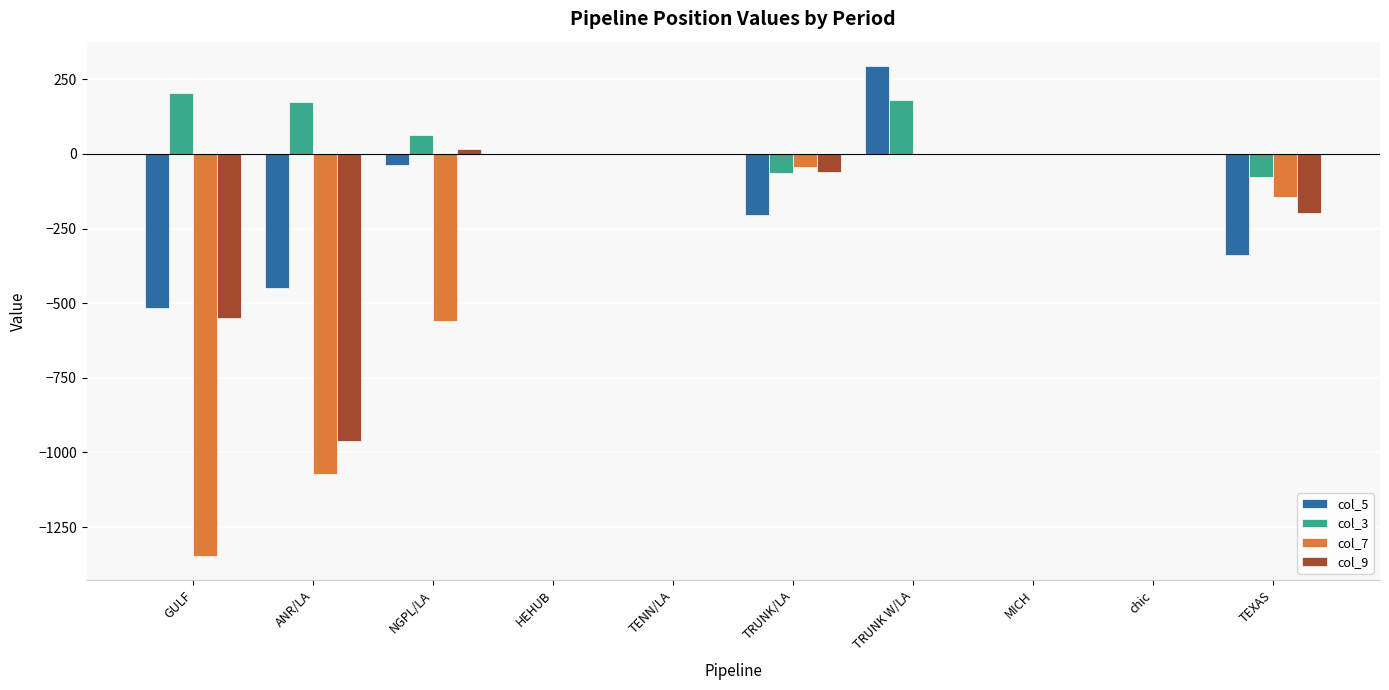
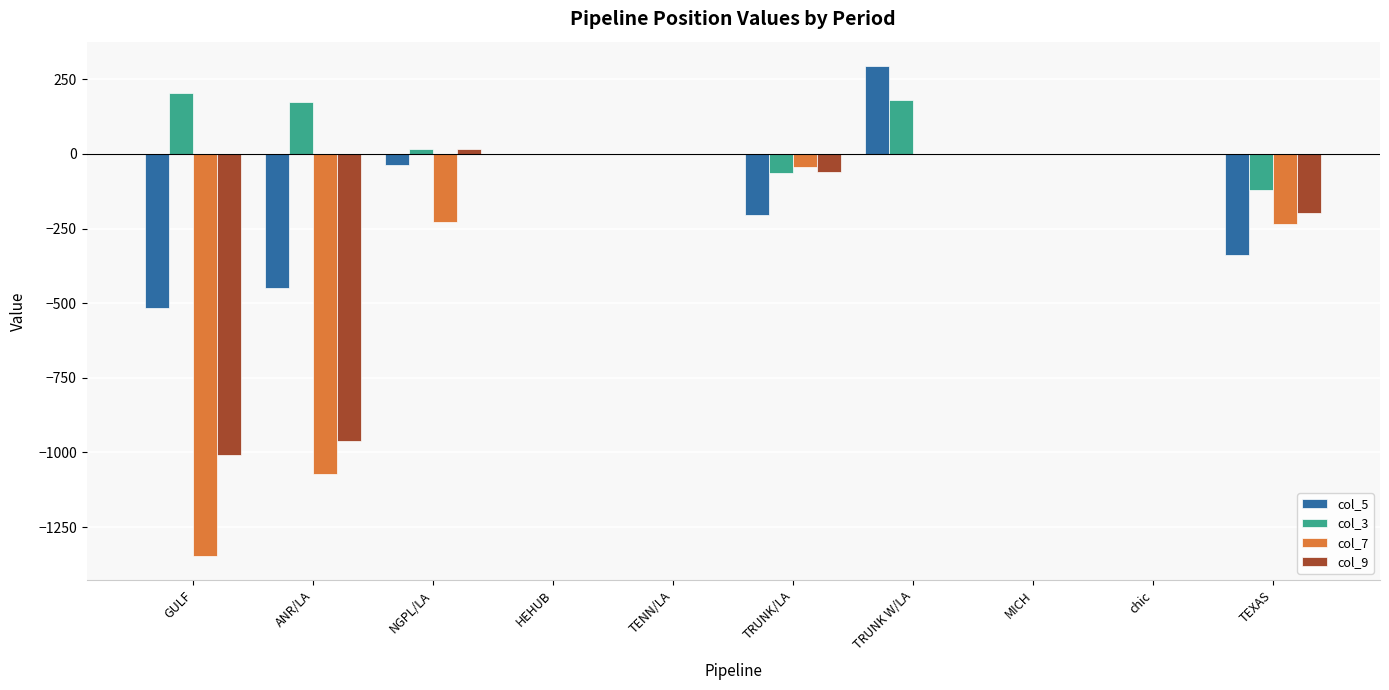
  {
    "col_5": {
      "GULF": -520,
      "ANR/LA": -450,
      "NGPL/LA": -40,
      "HEHUB": 0,
      "TENN/LA": 0,
      "TRUNK/LA": -210,
      "TRUNK W/LA": 290,
      "MICH": 0,
      "chic": 0,
      "TEXAS": -340
    },
    "col_3": {
      "GULF": 200,
      "ANR/LA": 170,
-     "NGPL/LA": 60,
+     "NGPL/LA": 20,
      "HEHUB": 0,
      "TENN/LA": 0,
      "TRUNK/LA": -60,
      "TRUNK W/LA": 180,
      "MICH": 0,
      "chic": 0,
-     "TEXAS": -80
+     "TEXAS": -120
    },
    "col_7": {
      "GULF": -1350,
      "ANR/LA": -1070,
-     "NGPL/LA": -560,
+     "NGPL/LA": -230,
      "HEHUB": 0,
      "TENN/LA": 0,
      "TRUNK/LA": -40,
      "TRUNK W/LA": 0,
      "MICH": 0,
      "chic": 0,
-     "TEXAS": -140
+     "TEXAS": -230
    },
    "col_9": {
-     "GULF": -550,
+     "GULF": -1010,
      "ANR/LA": -960,
      "NGPL/LA": 20,
      "HEHUB": 0,
      "TENN/LA": 0,
      "TRUNK/LA": -60,
      "TRUNK W/LA": 0,
      "MICH": 0,
      "chic": 0,
      "TEXAS": -200
    }
  }
